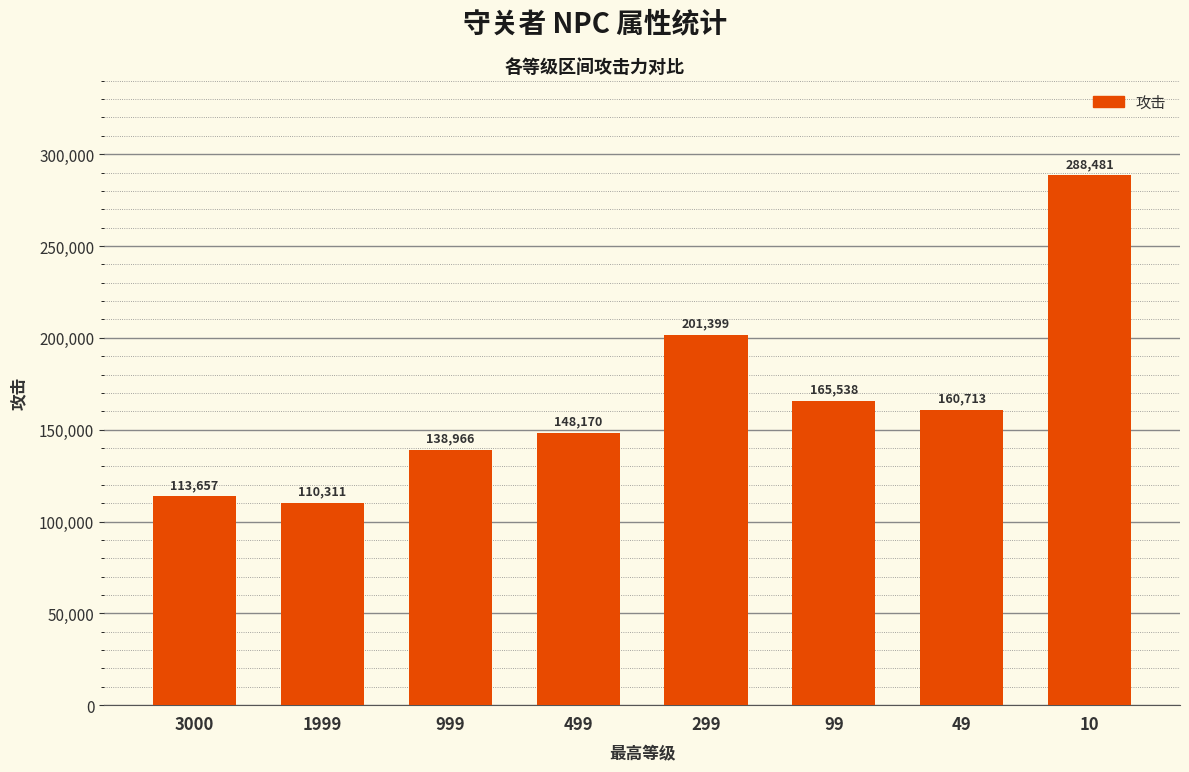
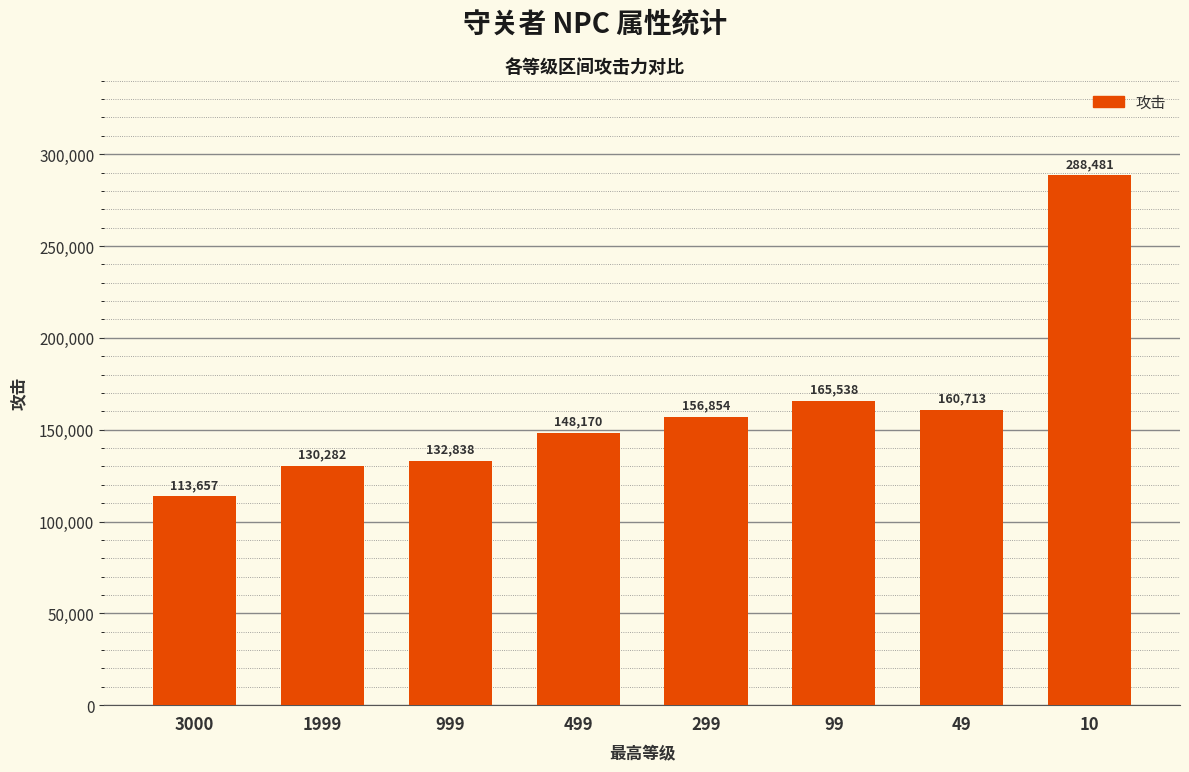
  {
    "3000": "113,657",
-   "1999": "110,311",
-   "999": "138,966",
+   "1999": "130,282",
+   "999": "132,838",
    "499": "148,170",
-   "299": "201,399",
+   "299": "156,854",
    "99": "165,538",
    "49": "160,713",
    "10": "288,481"
  }
